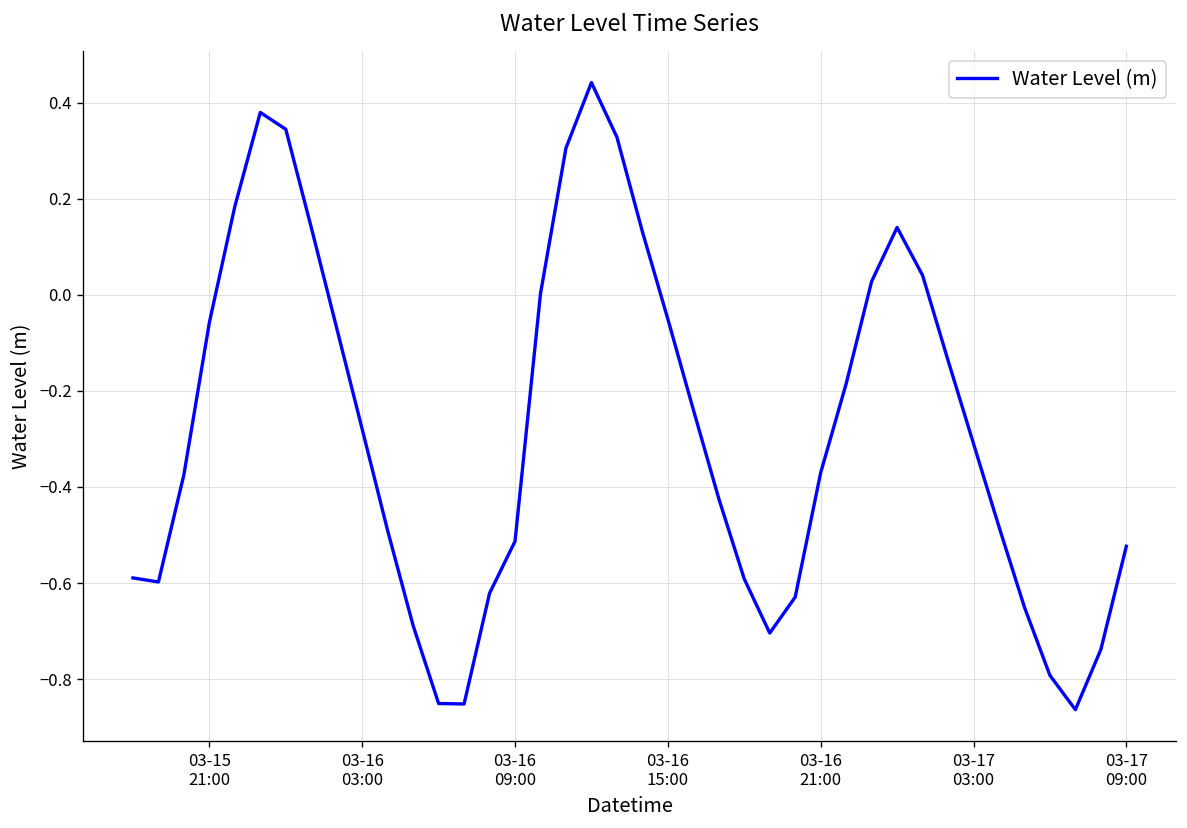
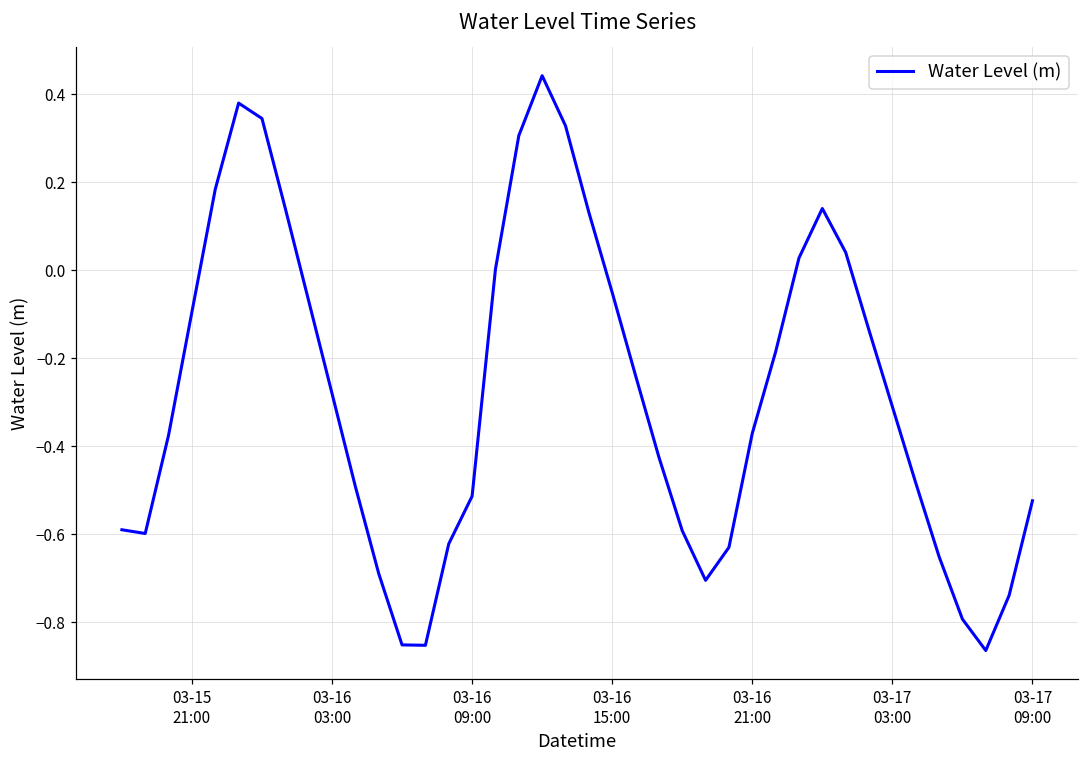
  {
-   "03-15 21:00": -0.06,
+   "03-15 21:00": -0.09,
    "03-16 03:00": -0.28,
    "03-16 09:00": -0.51,
    "03-16 15:00": -0.05,
    "03-16 21:00": -0.37,
    "03-17 03:00": -0.31,
    "03-17 09:00": -0.52
  }
